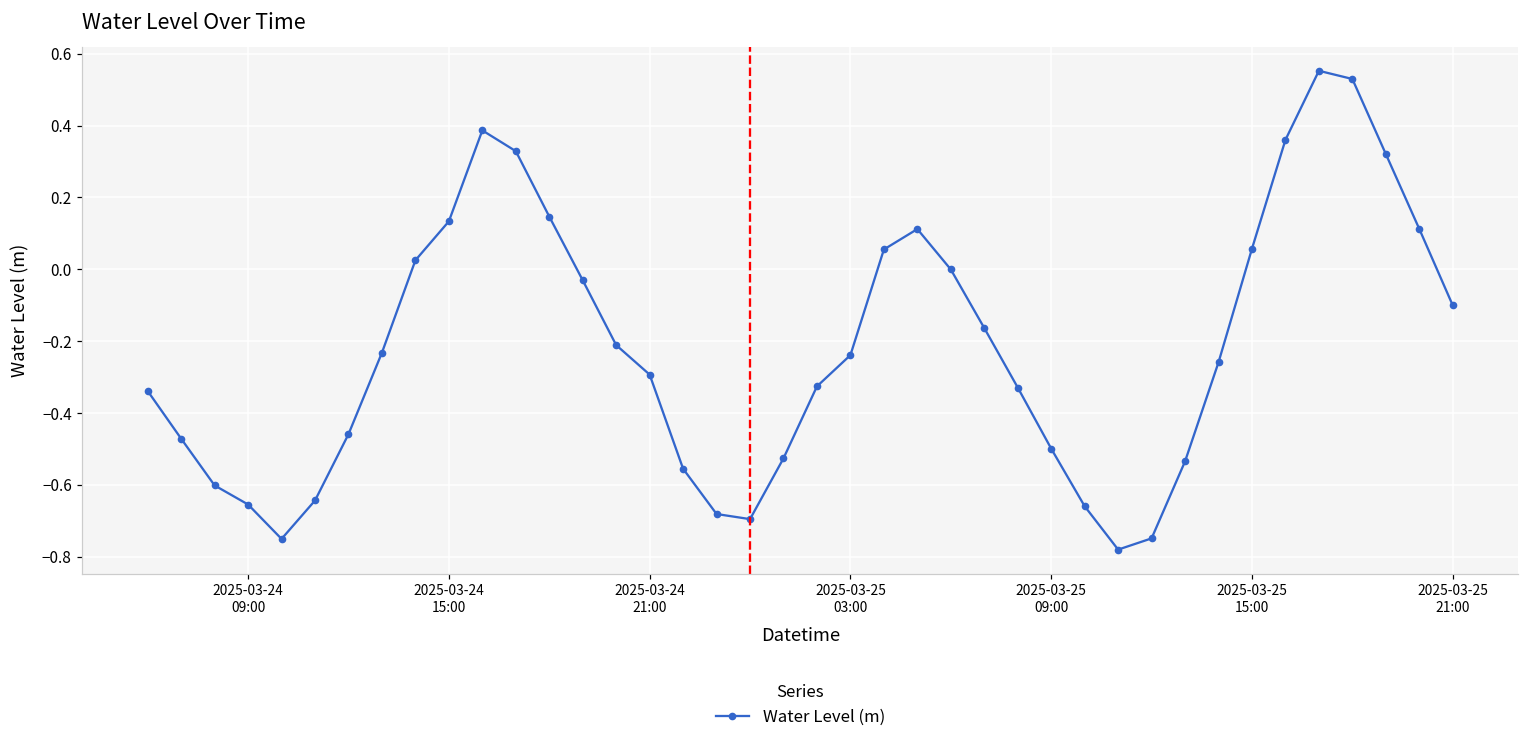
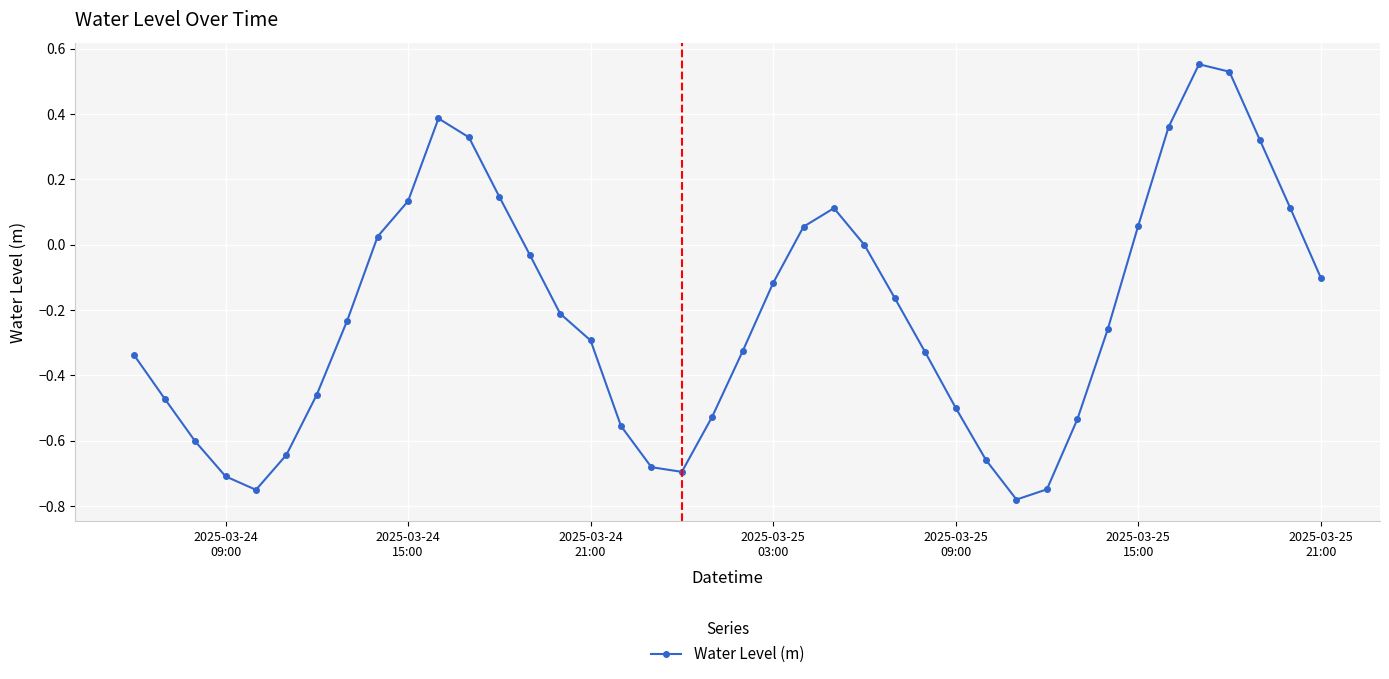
  {
-   "2025-03-24 09:00": -0.65,
+   "2025-03-24 09:00": -0.71,
    "2025-03-24 15:00": 0.13,
    "2025-03-24 21:00": -0.29,
-   "2025-03-25 03:00": -0.24,
+   "2025-03-25 03:00": -0.12,
    "2025-03-25 09:00": -0.50,
    "2025-03-25 15:00": 0.06,
    "2025-03-25 21:00": -0.10
  }
